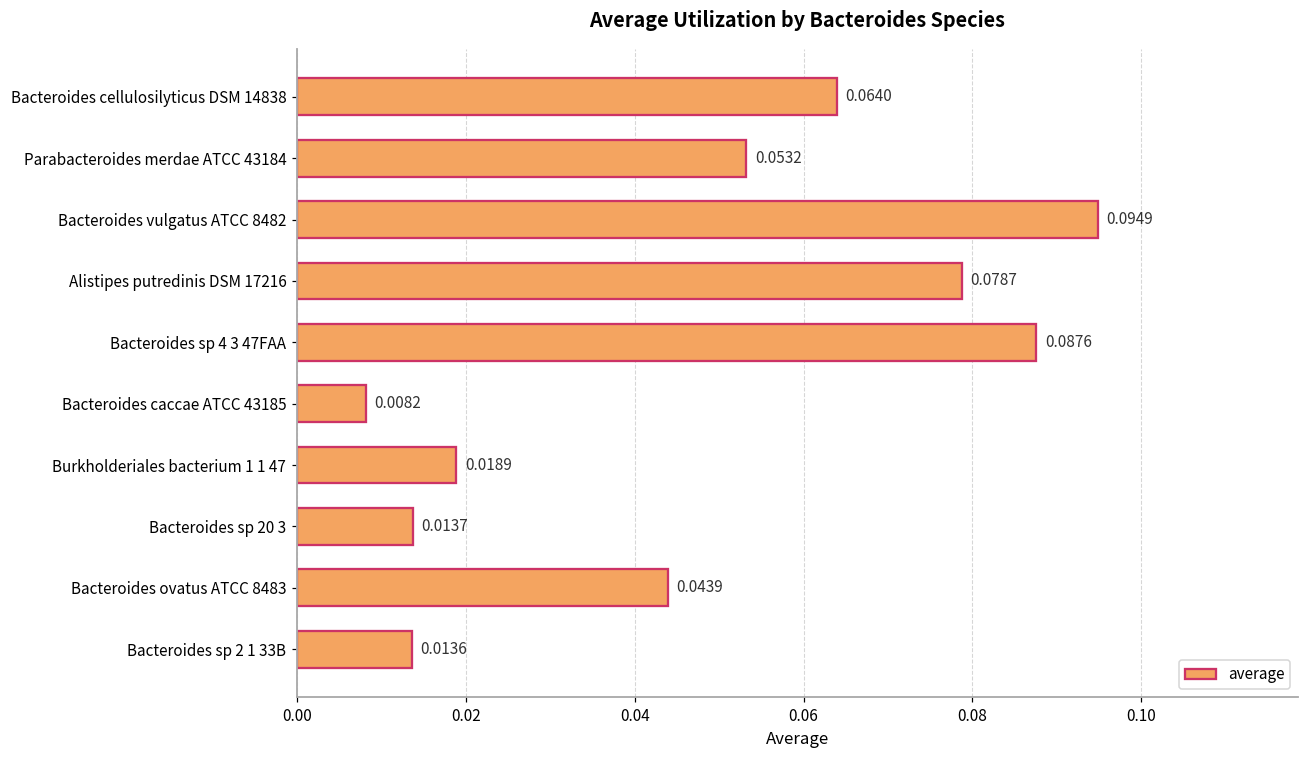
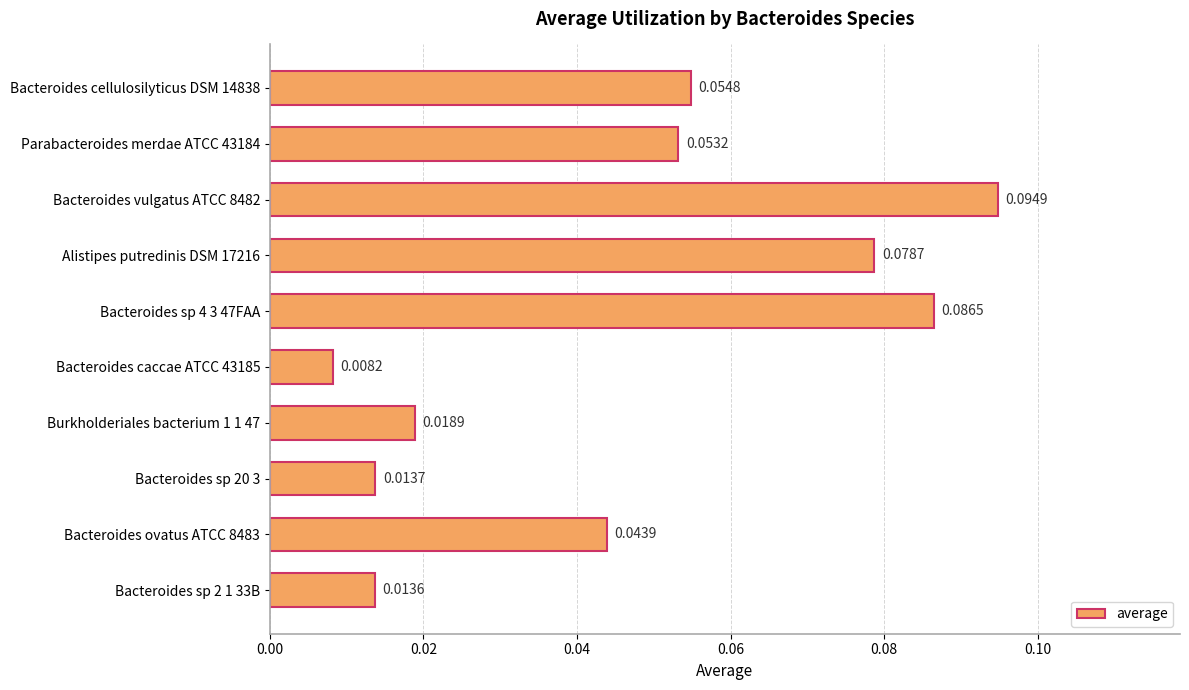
  {
-   "Bacteroides cellulosilyticus DSM 14838": 0.0640,
+   "Bacteroides cellulosilyticus DSM 14838": 0.0548,
    "Parabacteroides merdae ATCC 43184": 0.0532,
    "Bacteroides vulgatus ATCC 8482": 0.0949,
    "Alistipes putredinis DSM 17216": 0.0787,
-   "Bacteroides sp 4 3 47FAA": 0.0876,
+   "Bacteroides sp 4 3 47FAA": 0.0865,
    "Bacteroides caccae ATCC 43185": 0.0082,
    "Burkholderiales bacterium 1 1 47": 0.0189,
    "Bacteroides sp 20 3": 0.0137,
    "Bacteroides ovatus ATCC 8483": 0.0439,
    "Bacteroides sp 2 1 33B": 0.0136
  }
